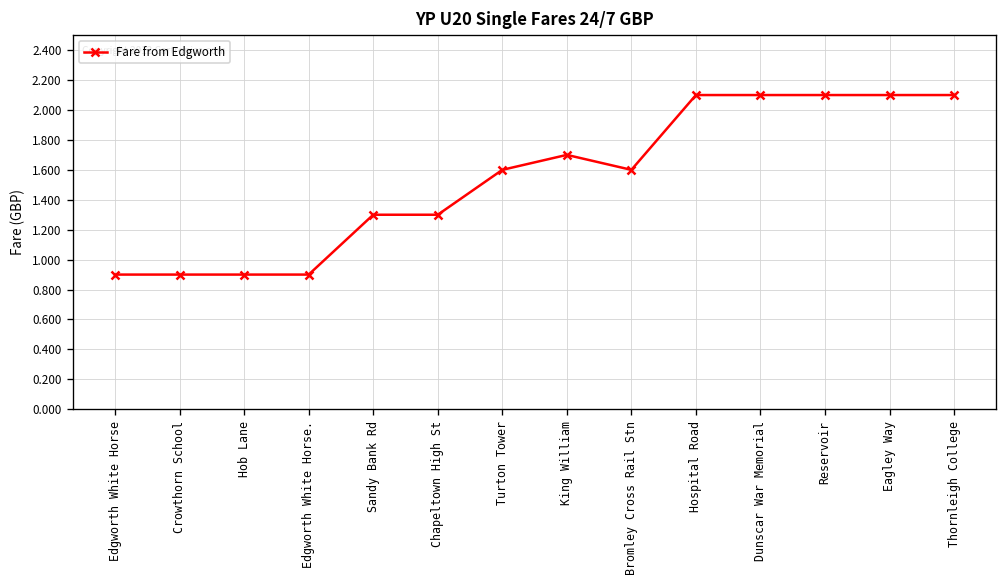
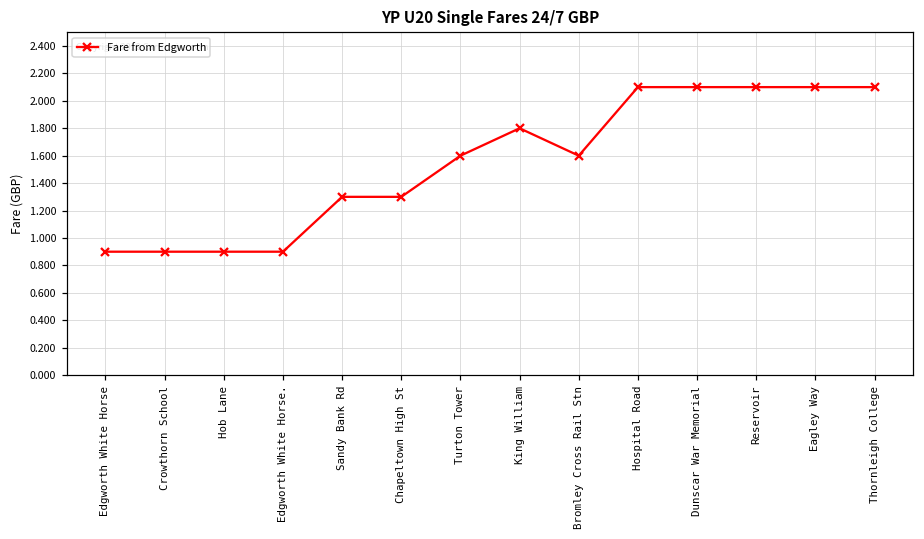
  {
    "Edgworth White Horse": 0.9,
    "Crowthorn School": 0.9,
    "Hob Lane": 0.9,
    "Edgworth White Horse.": 0.9,
    "Sandy Bank Rd": 1.3,
    "Chapeltown High St": 1.3,
    "Turton Tower": 1.6,
-   "King William": 1.7,
+   "King William": 1.8,
    "Bromley Cross Rail Stn": 1.6,
    "Hospital Road": 2.1,
    "Dunscar War Memorial": 2.1,
    "Reservoir": 2.1,
    "Eagley Way": 2.1,
    "Thornleigh College": 2.1
  }
